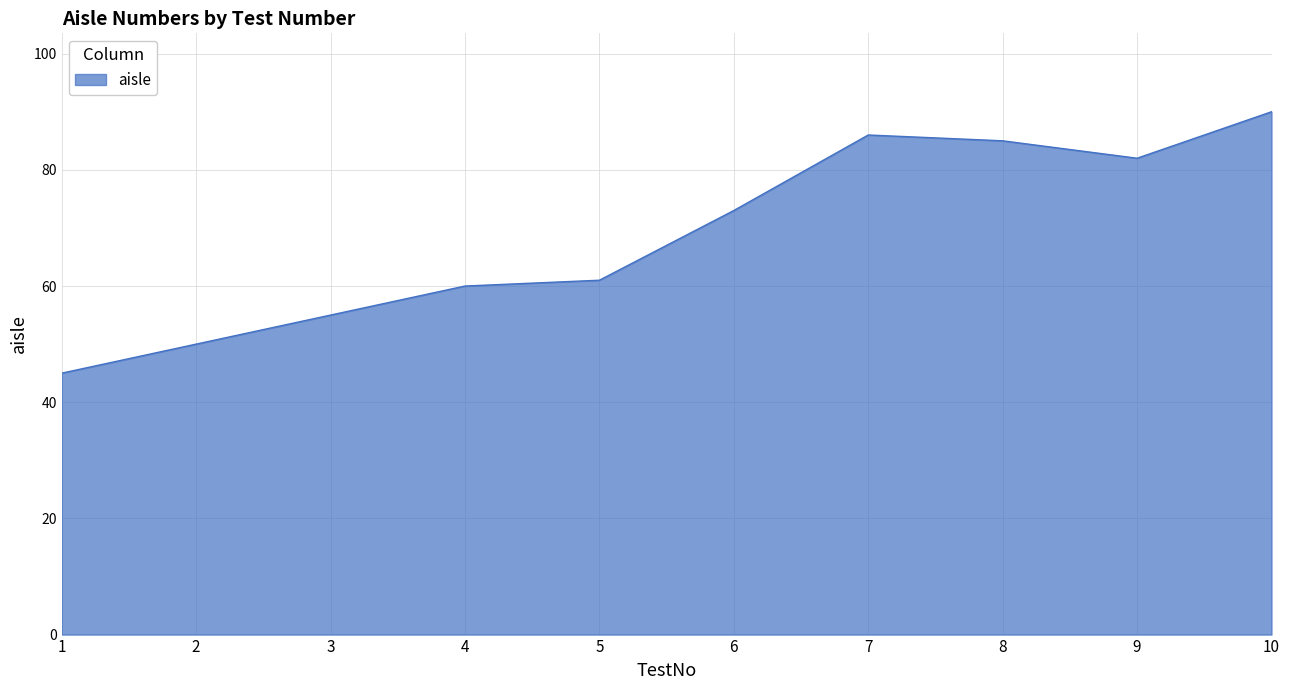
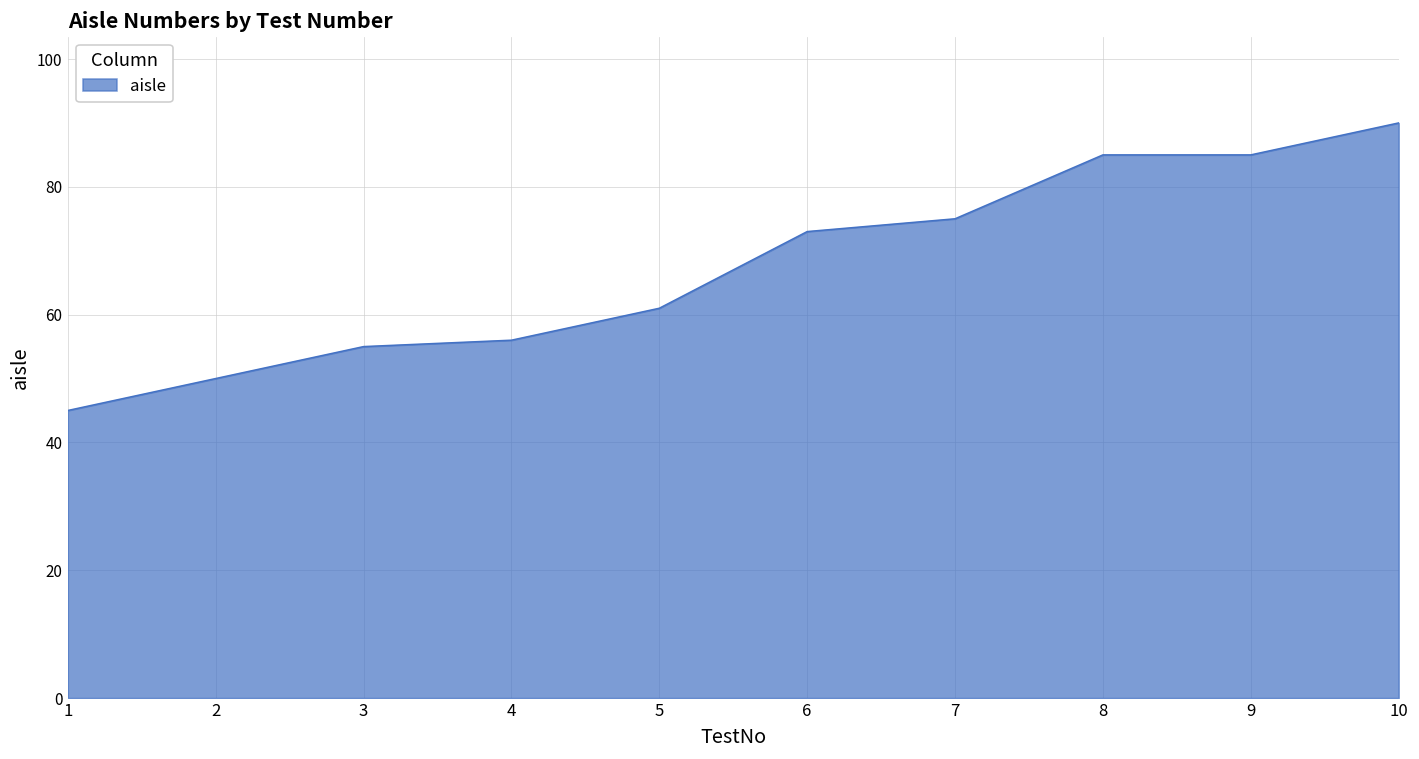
  {
    "1": 45,
    "2": 50,
    "3": 55,
-   "4": 60,
+   "4": 56,
    "5": 61,
    "6": 73,
-   "7": 86,
+   "7": 75,
    "8": 85,
-   "9": 82,
+   "9": 85,
    "10": 90
  }
